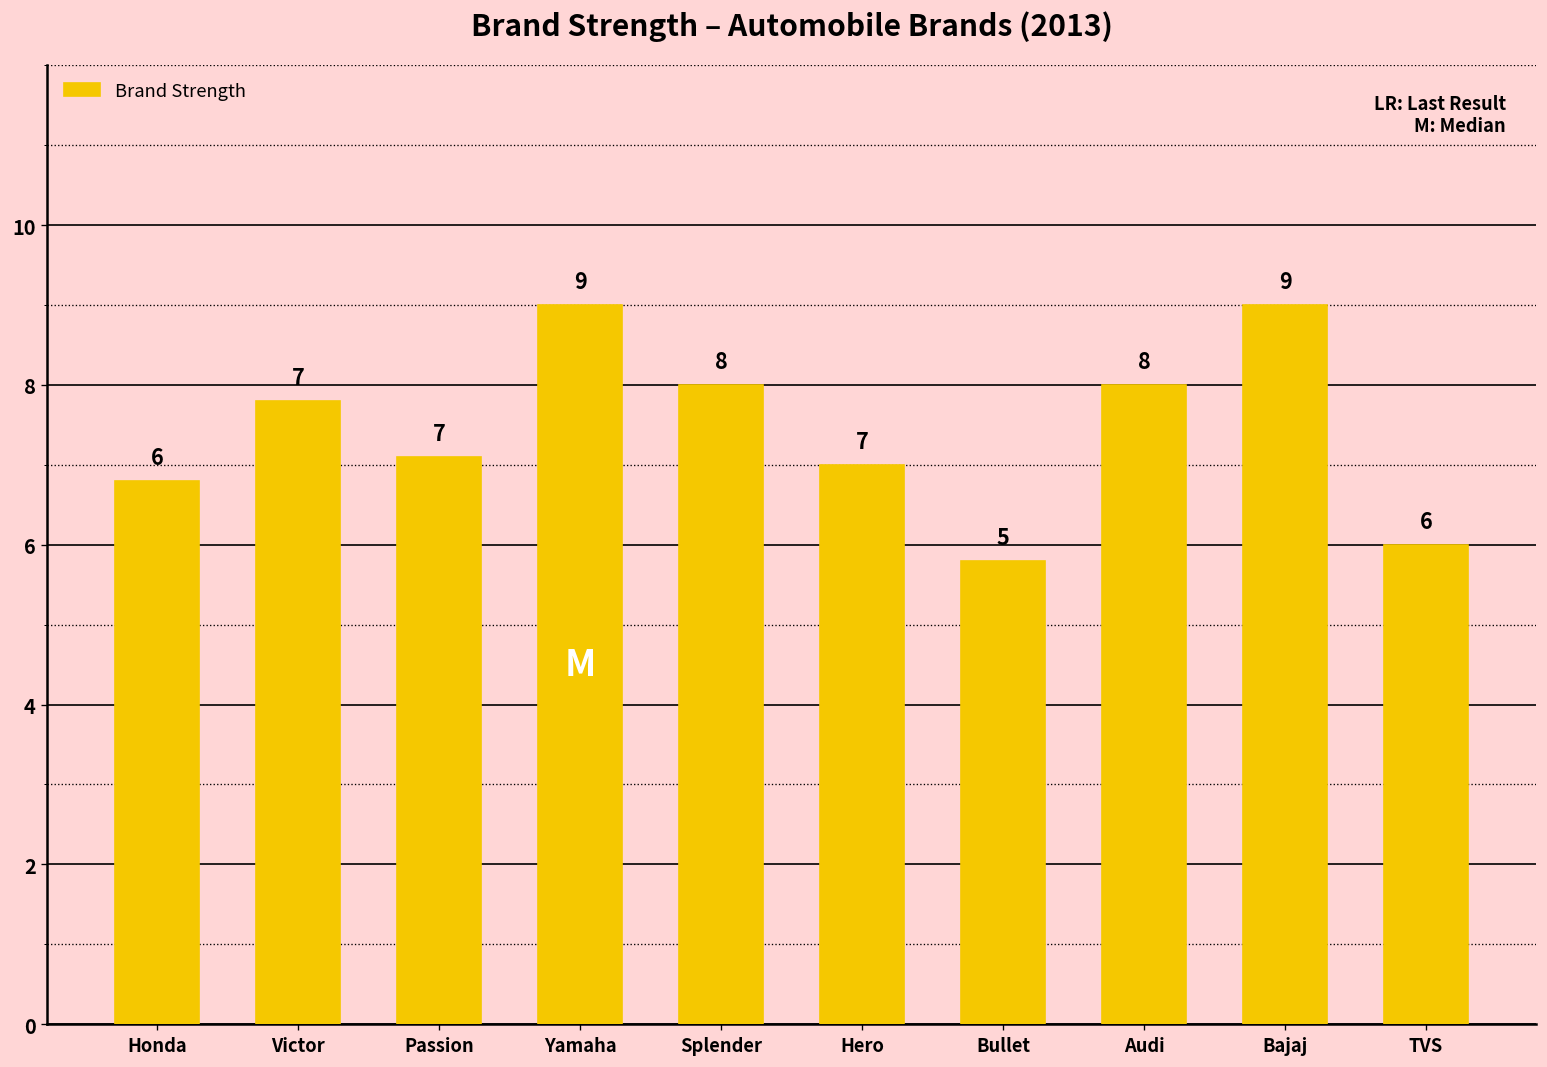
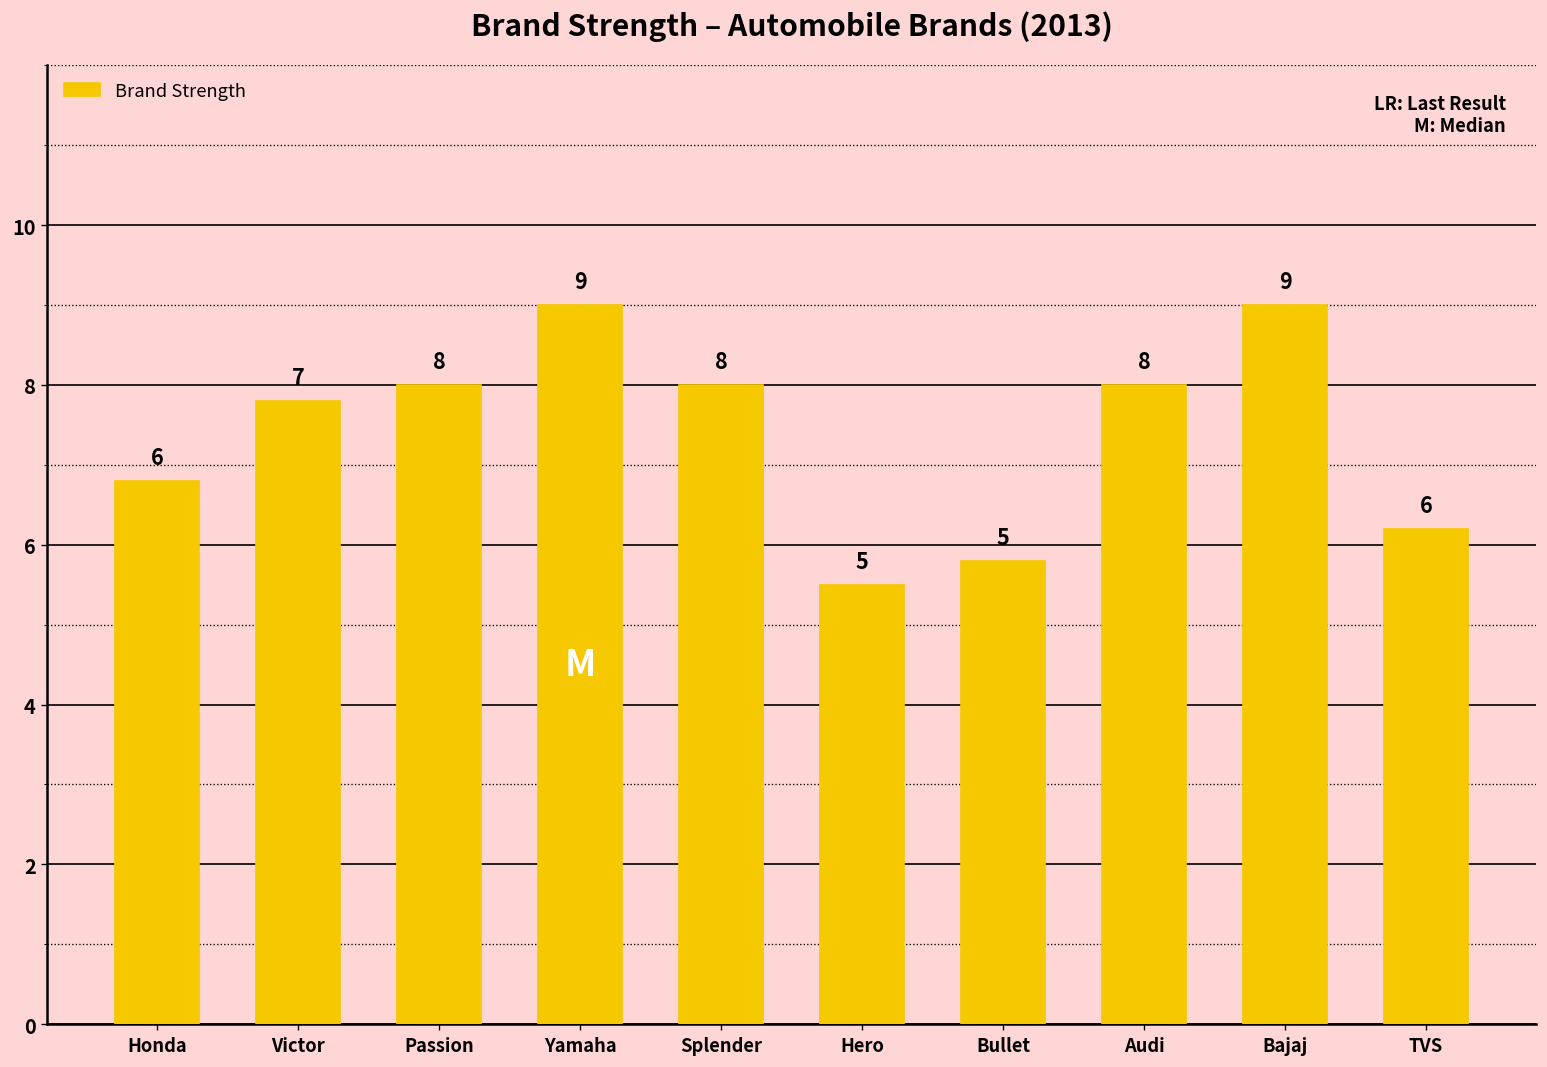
  {
-   "Passion": 7,
+   "Passion": 8,
    "Yamaha": 9,
    "Splender": 8,
-   "Hero": 7,
+   "Hero": 5,
    "Audi": 8,
    "Bajaj": 9,
-   "TVS": 6.0
+   "TVS": 6.2
  }
